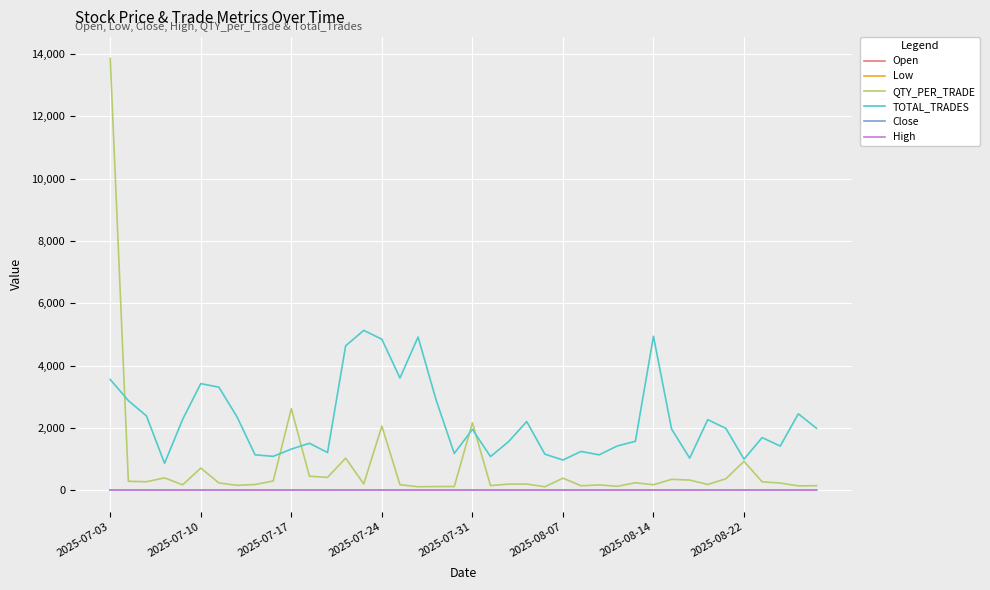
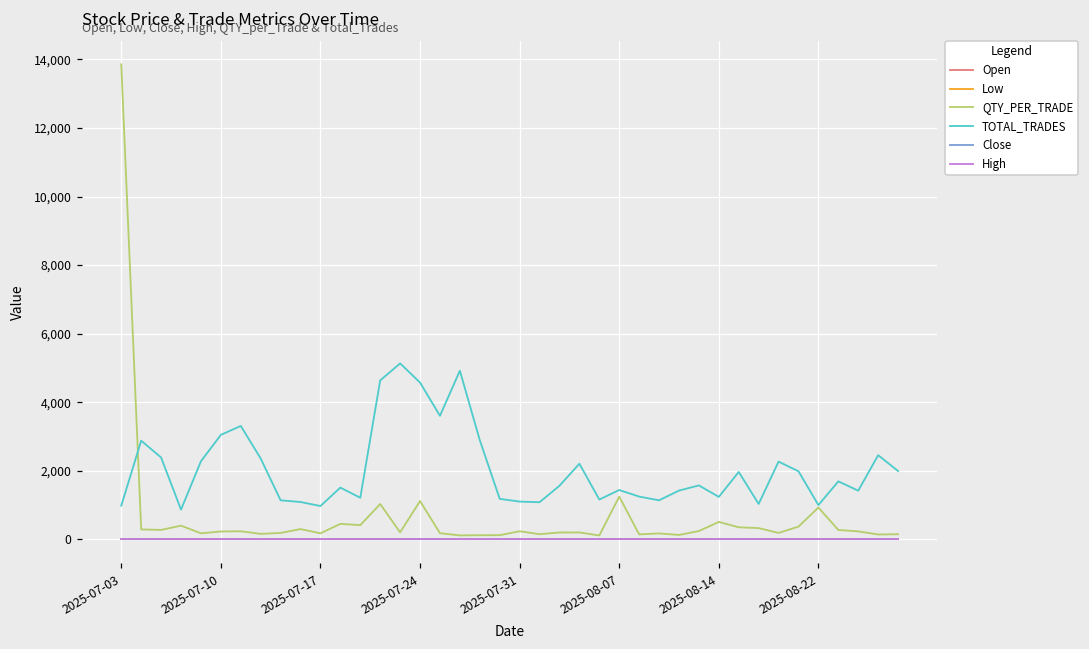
  {
    "High": {
      "2025-07-03": "0",
      "2025-07-10": "0",
      "2025-07-17": "0",
      "2025-07-24": "0",
      "2025-07-31": "0",
      "2025-08-07": "0",
      "2025-08-14": "0",
      "2025-08-22": "0"
    },
    "QTY_PER_TRADE": {
      "2025-07-03": "13,900",
-     "2025-07-10": "700",
-     "2025-07-17": "2,600",
-     "2025-07-24": "2,100",
-     "2025-07-31": "2,200",
-     "2025-08-07": "400",
-     "2025-08-14": "200"
+     "2025-07-10": "200",
+     "2025-07-17": "200",
+     "2025-07-24": "1,100",
+     "2025-07-31": "200",
+     "2025-08-07": "1,200",
+     "2025-08-14": "500"
    },
    "TOTAL_TRADES": {
-     "2025-07-03": "3,600",
-     "2025-07-10": "3,400",
-     "2025-07-17": "1,300",
-     "2025-07-24": "4,800",
-     "2025-07-31": "2,000",
-     "2025-08-07": "1,000",
-     "2025-08-14": "4,900"
+     "2025-07-03": "1,000",
+     "2025-07-10": "3,000",
+     "2025-07-17": "1,000",
+     "2025-07-24": "4,600",
+     "2025-07-31": "1,100",
+     "2025-08-07": "1,400",
+     "2025-08-14": "1,200"
    }
  }
